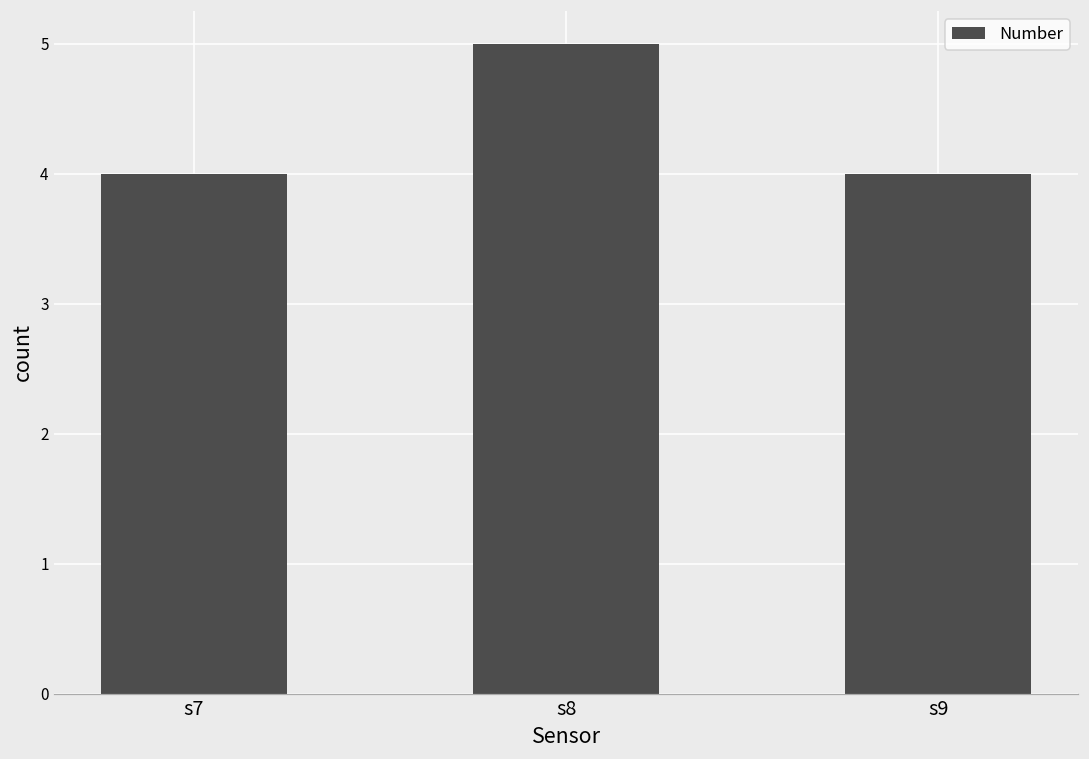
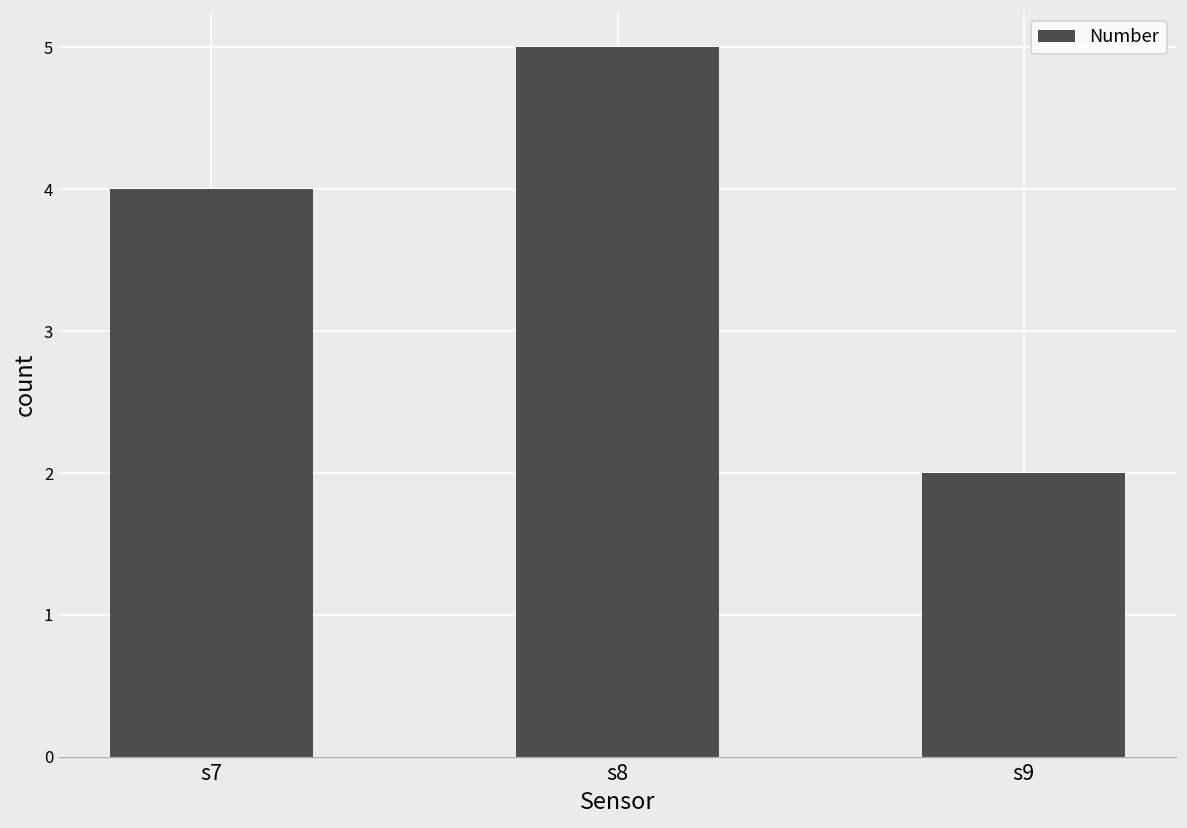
  {
    "s7": 4,
    "s8": 5,
-   "s9": 4
+   "s9": 2
  }
